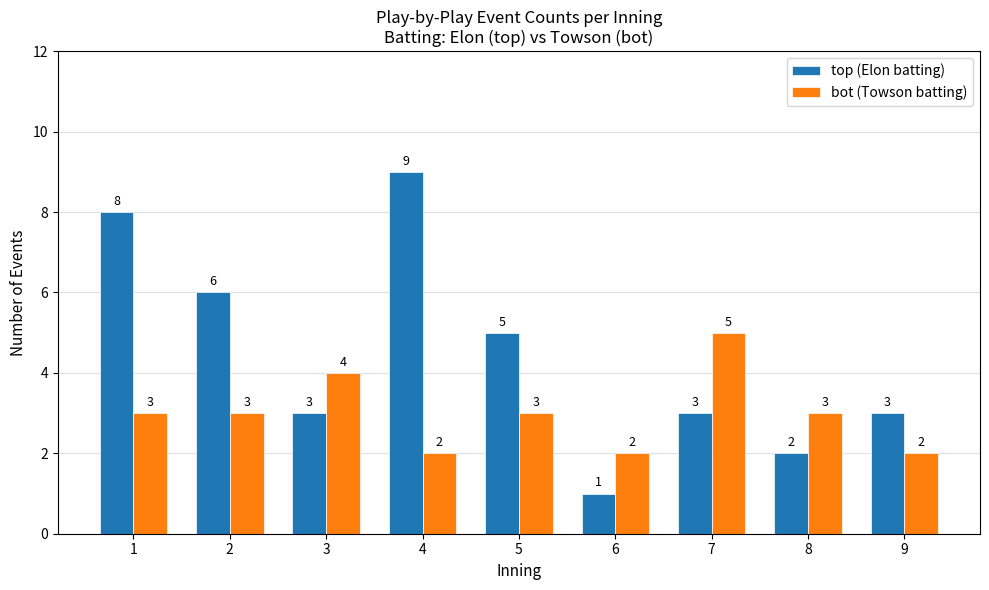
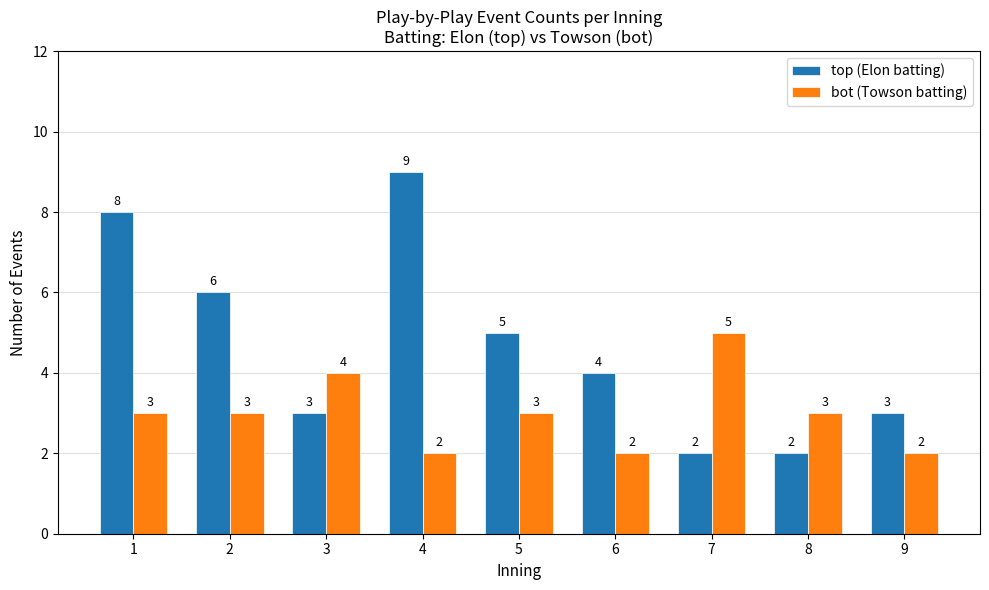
  {
    "top (Elon batting)": {
      "1": 8,
      "2": 6,
      "3": 3,
      "4": 9,
      "5": 5,
-     "6": 1,
-     "7": 3,
+     "6": 4,
+     "7": 2,
      "8": 2,
      "9": 3
    },
    "bot (Towson batting)": {
      "1": 3,
      "2": 3,
      "3": 4,
      "4": 2,
      "5": 3,
      "6": 2,
      "7": 5,
      "8": 3,
      "9": 2
    }
  }
